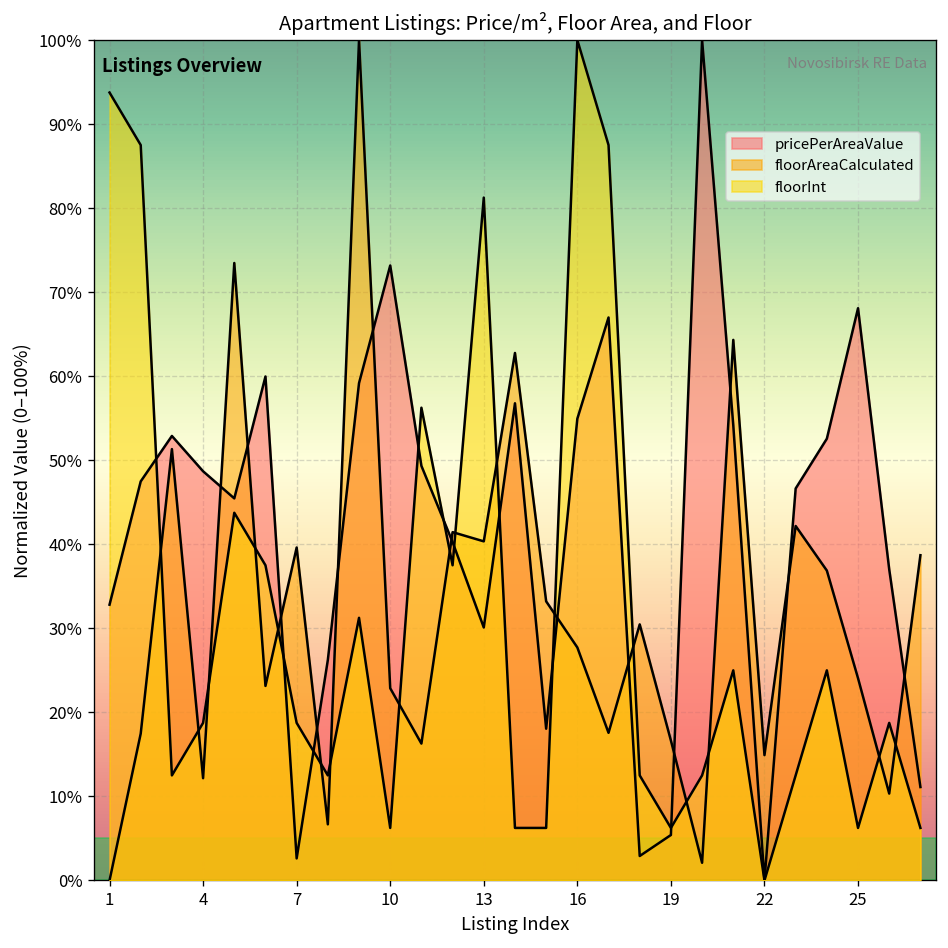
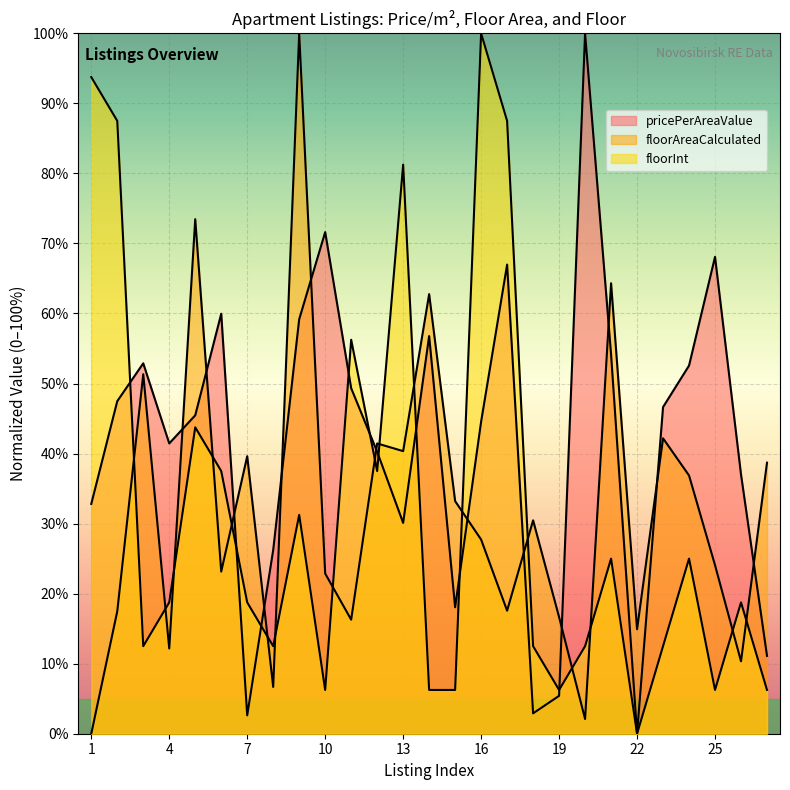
  {
    "pricePerAreaValue": {
      "1": "33%",
-     "4": "49%",
+     "4": "41%",
      "7": "3%",
-     "10": "73%",
+     "10": "72%",
      "13": "30%",
-     "16": "55%",
+     "16": "45%",
      "19": "5%",
      "25": "68%"
    }
  }
